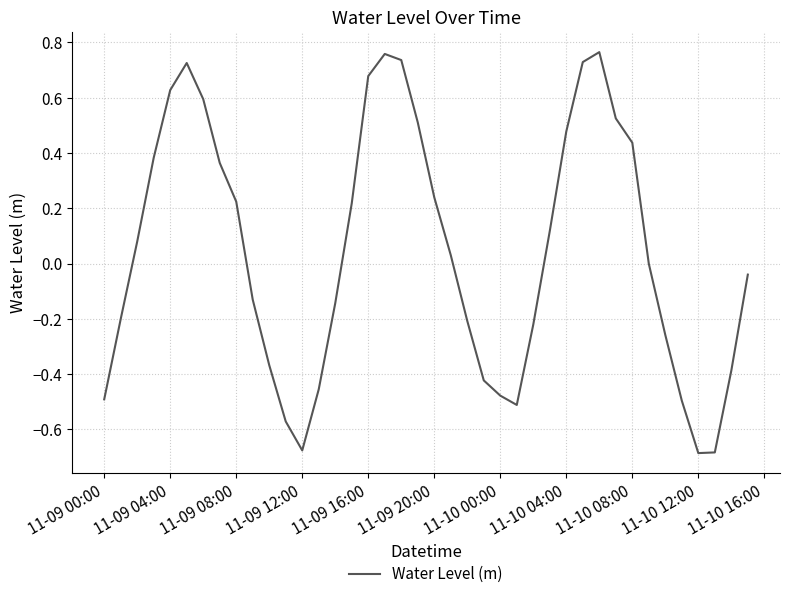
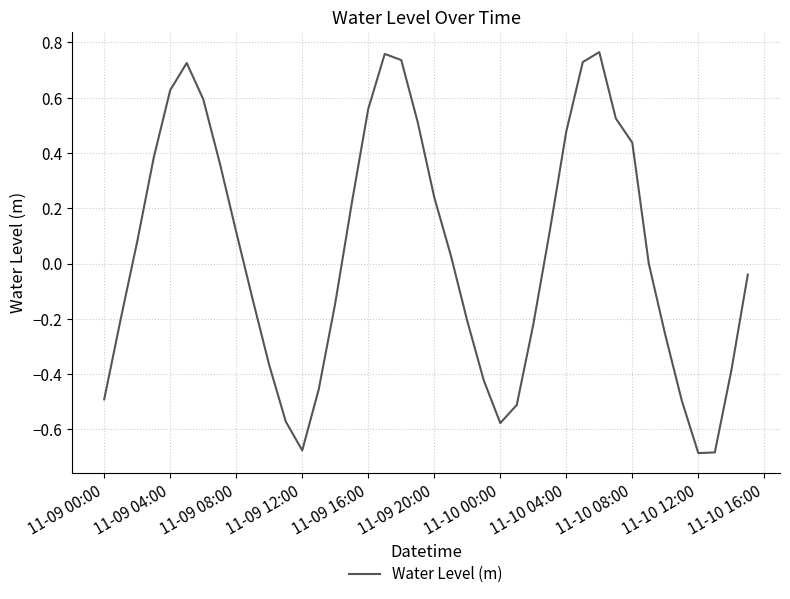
  {
    "11-09 00:00": -0.49,
    "11-09 04:00": 0.63,
-   "11-09 08:00": 0.22,
+   "11-09 08:00": 0.11,
    "11-09 12:00": -0.68,
-   "11-09 16:00": 0.68,
+   "11-09 16:00": 0.56,
    "11-09 20:00": 0.24,
-   "11-10 00:00": -0.48,
+   "11-10 00:00": -0.58,
    "11-10 04:00": 0.48,
    "11-10 08:00": 0.44,
    "11-10 12:00": -0.69
  }
